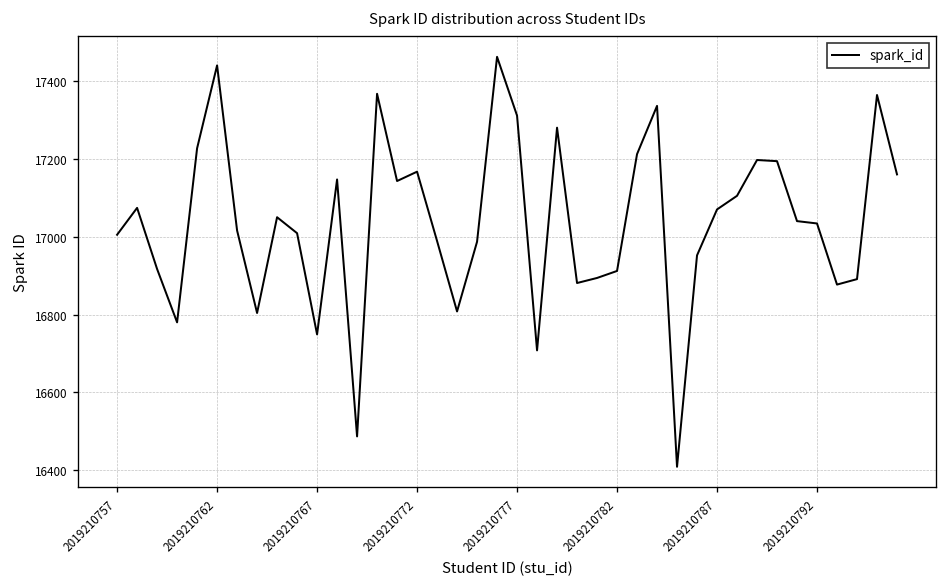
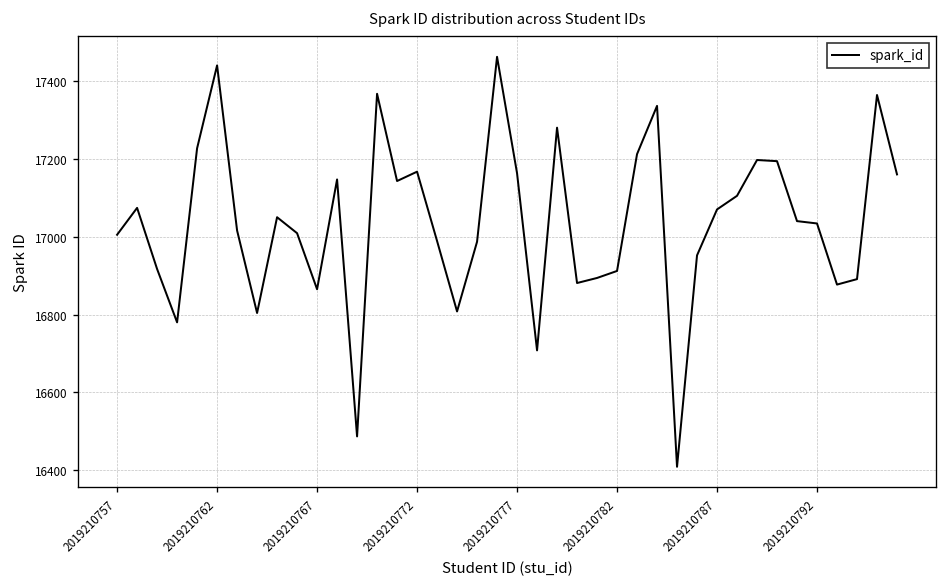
  {
    "2019210757": 17010,
    "2019210762": 17440,
-   "2019210767": 16750,
+   "2019210767": 16870,
    "2019210772": 17170,
-   "2019210777": 17310,
+   "2019210777": 17160,
    "2019210782": 16910,
    "2019210787": 17070,
    "2019210792": 17030
  }
